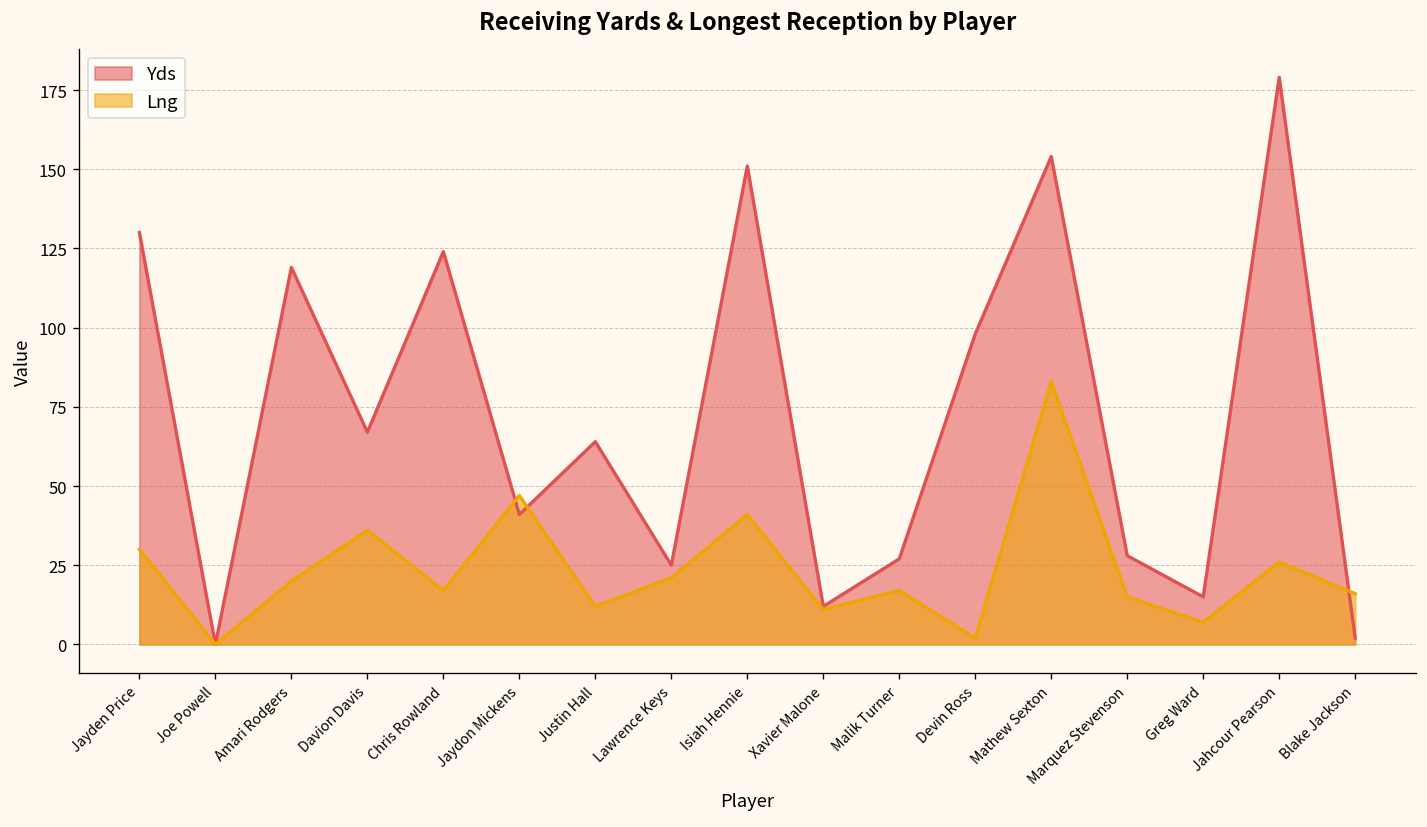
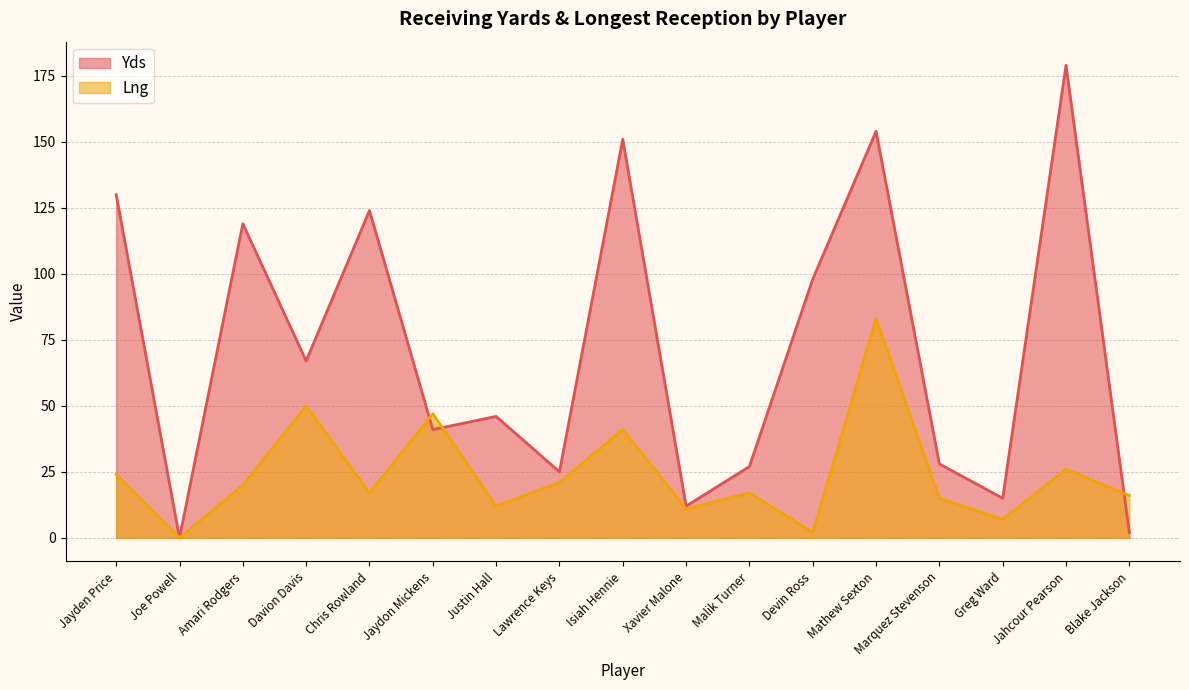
  {
    "Yds": {
      "Jayden Price": 130,
      "Amari Rodgers": 119,
      "Davion Davis": 67,
      "Chris Rowland": 124,
      "Jaydon Mickens": 41,
-     "Justin Hall": 64,
+     "Justin Hall": 46,
      "Lawrence Keys": 25,
      "Isiah Hennie": 151,
      "Xavier Malone": 12,
      "Malik Turner": 27,
      "Devin Ross": 98,
      "Mathew Sexton": 154,
      "Marquez Stevenson": 28,
      "Greg Ward": 15,
      "Jahcour Pearson": 179,
      "Blake Jackson": 2
    },
    "Lng": {
-     "Jayden Price": 30,
+     "Jayden Price": 24,
      "Amari Rodgers": 20,
-     "Davion Davis": 36,
+     "Davion Davis": 50,
      "Chris Rowland": 17,
      "Jaydon Mickens": 47,
      "Justin Hall": 12,
      "Lawrence Keys": 21,
      "Isiah Hennie": 41,
      "Xavier Malone": 11,
      "Malik Turner": 17,
      "Devin Ross": 2,
      "Mathew Sexton": 83,
      "Marquez Stevenson": 15,
      "Greg Ward": 7,
      "Jahcour Pearson": 26,
      "Blake Jackson": 16
    }
  }
